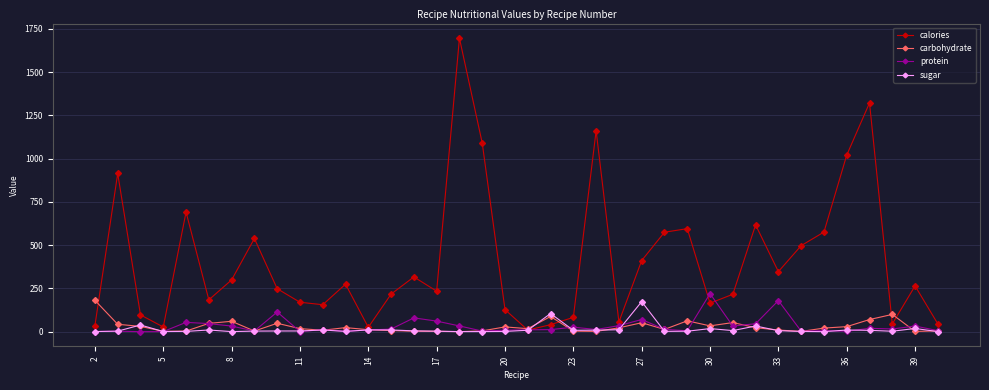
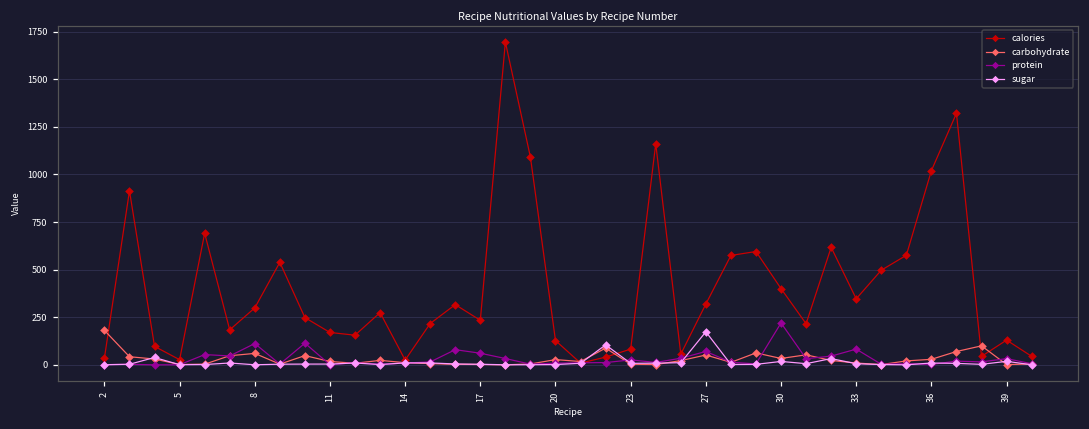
  {
    "calories": {
      "2": 40,
      "5": 30,
      "8": 300,
      "11": 170,
      "17": 230,
      "20": 130,
      "23": 80,
-     "27": 410,
-     "30": 160,
+     "27": 320,
+     "30": 400,
      "33": 350,
      "36": 1020,
-     "39": 260
+     "39": 130
    },
    "carbohydrate": {
      "2": 180,
      "8": 60,
      "20": 30,
      "27": 50,
      "30": 30,
      "36": 30,
      "39": 0
    },
    "protein": {
-     "8": 30,
+     "8": 110,
      "17": 60,
      "23": 30,
      "27": 70,
      "30": 220,
-     "33": 180
+     "33": 80
    },
    "sugar": {
      "8": 0,
      "27": 170,
      "30": 20
    }
  }
